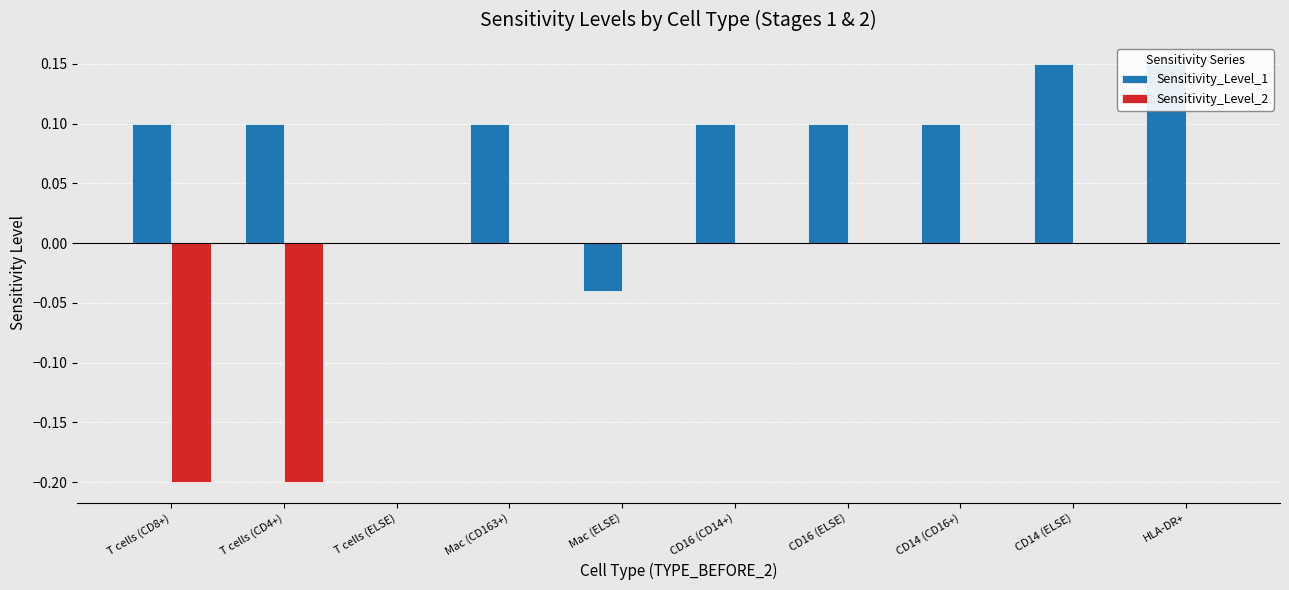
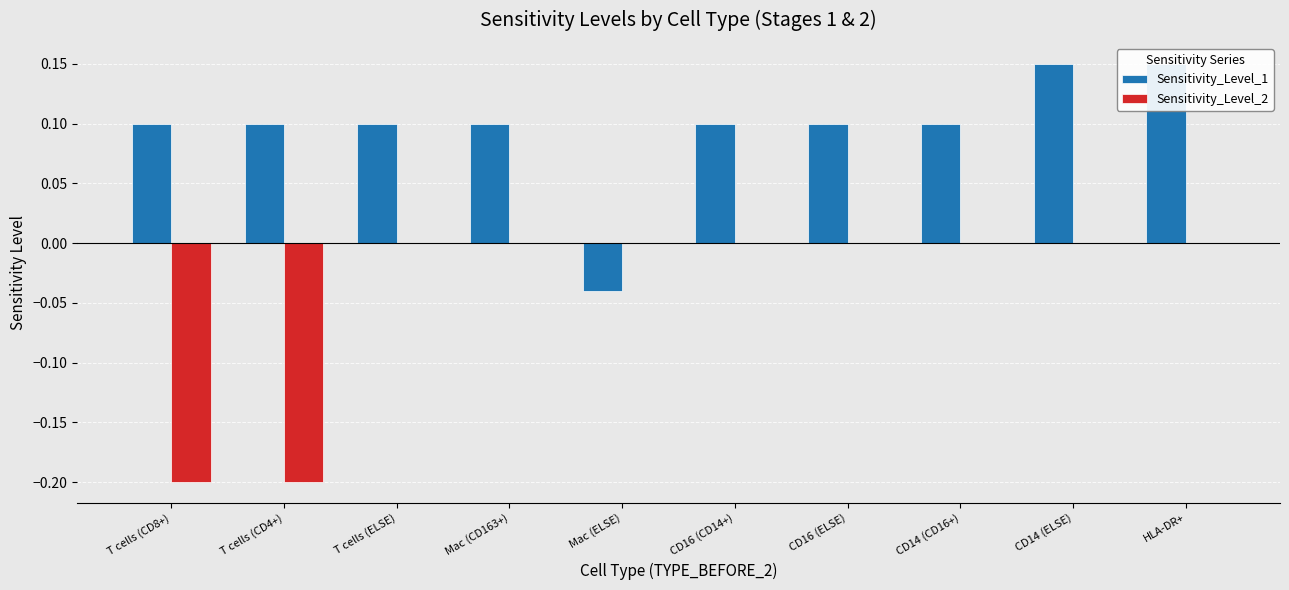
  {
    "Sensitivity_Level_1": {
      "T cells (CD8+)": 0.1,
      "T cells (CD4+)": 0.1,
-     "T cells (ELSE)": 0.0,
+     "T cells (ELSE)": 0.1,
      "Mac (CD163+)": 0.1,
      "Mac (ELSE)": -0.040,
      "CD16 (CD14+)": 0.1,
      "CD16 (ELSE)": 0.1,
      "CD14 (CD16+)": 0.1,
      "CD14 (ELSE)": 0.150
    },
    "Sensitivity_Level_2": {
      "T cells (CD8+)": -0.2,
      "T cells (CD4+)": -0.2,
      "T cells (ELSE)": 0.0,
      "Mac (CD163+)": 0.0,
      "Mac (ELSE)": 0.0,
      "CD16 (CD14+)": 0.0,
      "CD16 (ELSE)": 0.0,
      "CD14 (CD16+)": 0.0,
      "CD14 (ELSE)": 0.0,
      "HLA-DR+": 0.0
    }
  }
